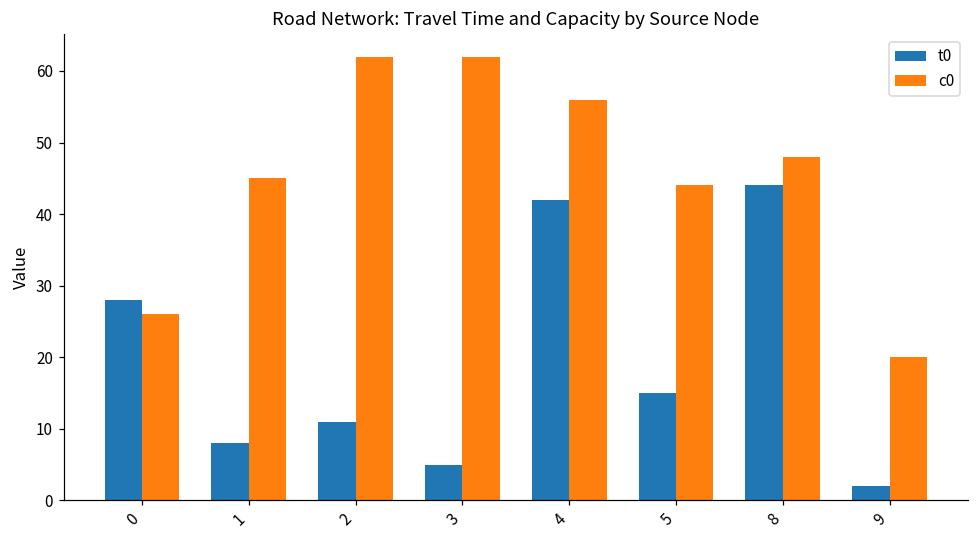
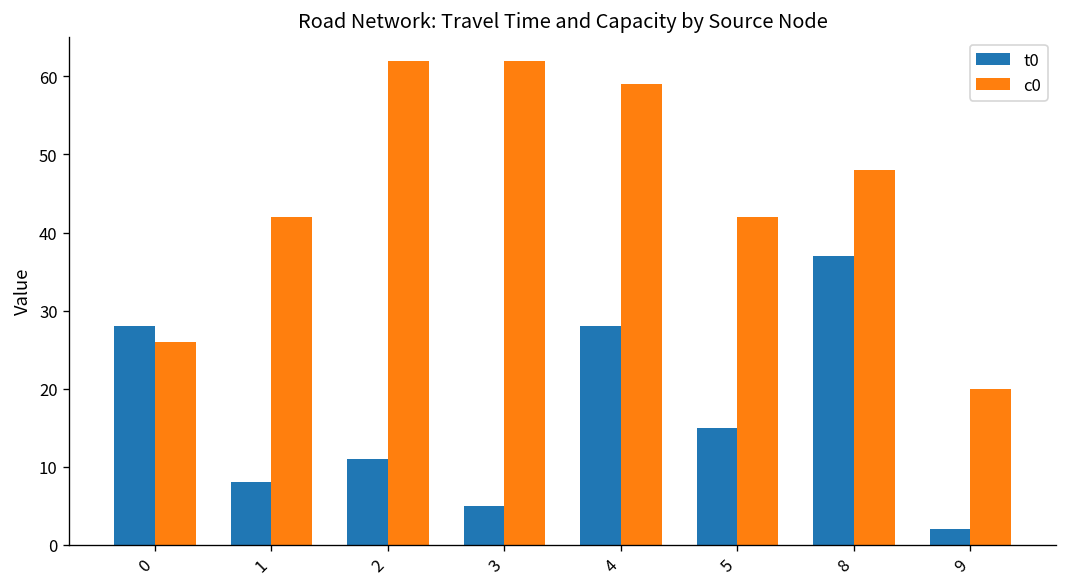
  {
    "t0": {
      "0": 28,
      "1": 8,
      "2": 11,
      "3": 5,
-     "4": 42,
+     "4": 28,
      "5": 15,
-     "8": 44,
+     "8": 37,
      "9": 2
    },
    "c0": {
      "0": 26,
-     "1": 45,
+     "1": 42,
      "2": 62,
      "3": 62,
-     "4": 56,
-     "5": 44,
+     "4": 59,
+     "5": 42,
      "8": 48,
      "9": 20
    }
  }
